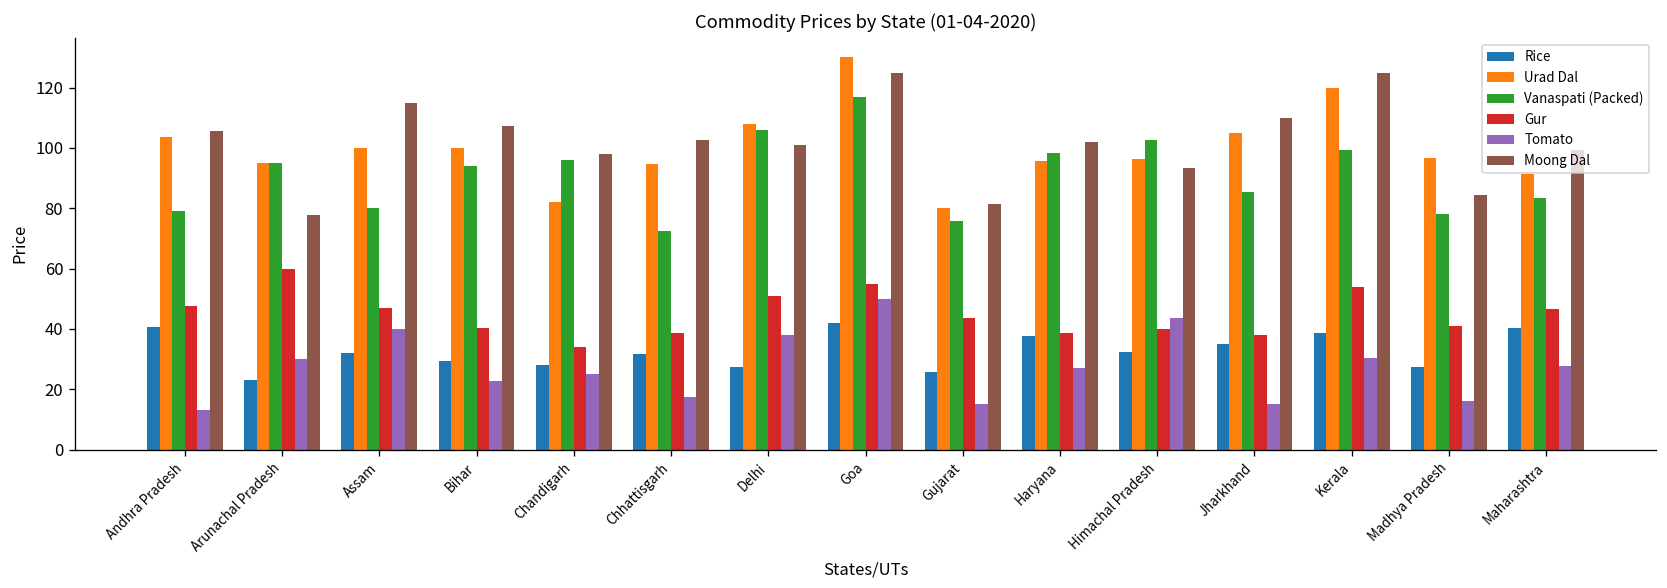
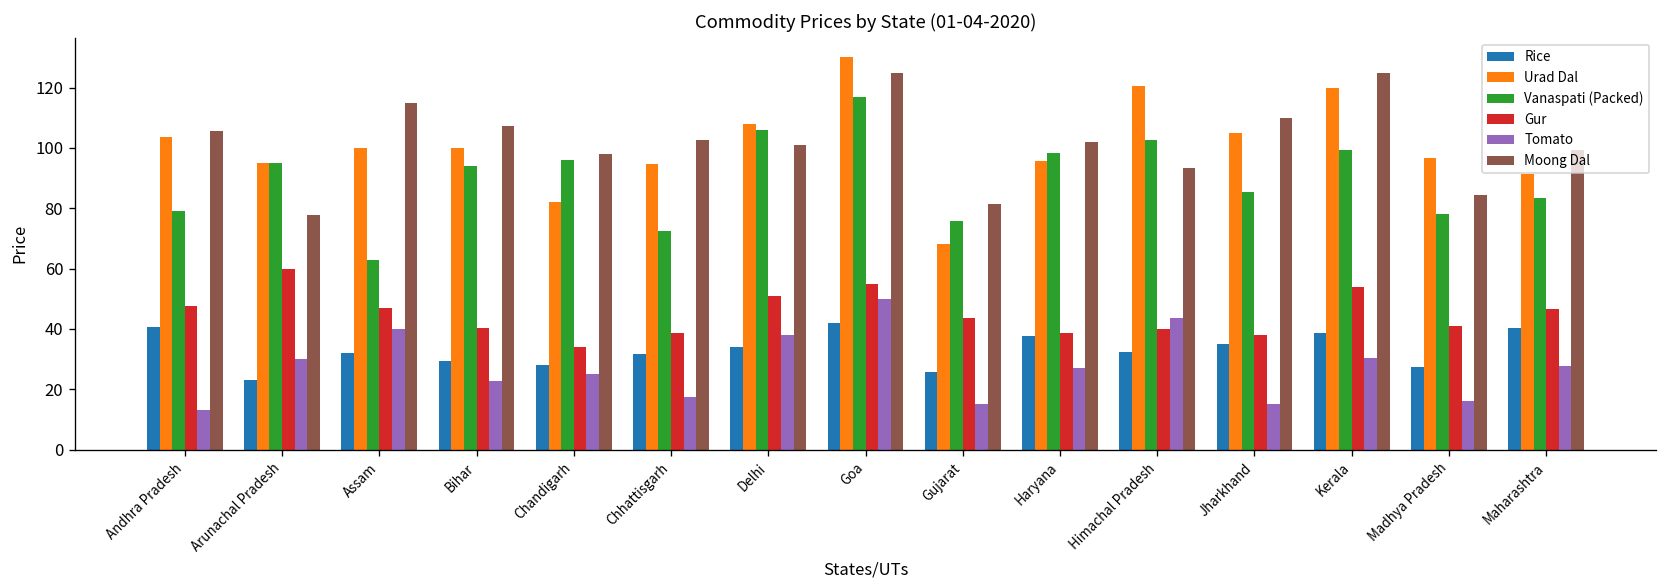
  {
    "Rice": {
      "Andhra Pradesh": 41,
      "Arunachal Pradesh": 23,
      "Assam": 32,
      "Bihar": 29,
      "Chandigarh": 28,
      "Chhattisgarh": 32,
-     "Delhi": 27,
+     "Delhi": 34,
      "Goa": 42,
      "Gujarat": 26,
      "Haryana": 38,
      "Himachal Pradesh": 33,
      "Jharkhand": 35,
      "Kerala": 39,
      "Madhya Pradesh": 28,
      "Maharashtra": 40
    },
    "Urad Dal": {
      "Andhra Pradesh": 104,
      "Arunachal Pradesh": 95,
      "Assam": 100,
      "Bihar": 100,
      "Chandigarh": 82,
      "Chhattisgarh": 95,
      "Delhi": 108,
      "Goa": 130,
-     "Gujarat": 80,
+     "Gujarat": 68,
      "Haryana": 96,
-     "Himachal Pradesh": 97,
+     "Himachal Pradesh": 121,
      "Jharkhand": 105,
      "Kerala": 120,
      "Madhya Pradesh": 97,
      "Maharashtra": 92
    },
    "Vanaspati (Packed)": {
      "Andhra Pradesh": 79,
      "Arunachal Pradesh": 95,
-     "Assam": 80,
+     "Assam": 63,
      "Bihar": 94,
      "Chandigarh": 96,
      "Chhattisgarh": 73,
      "Delhi": 106,
      "Goa": 117,
      "Gujarat": 76,
      "Haryana": 98,
      "Himachal Pradesh": 103,
      "Jharkhand": 85,
      "Kerala": 99,
      "Madhya Pradesh": 78,
      "Maharashtra": 83
    },
    "Gur": {
      "Andhra Pradesh": 48,
      "Arunachal Pradesh": 60,
      "Assam": 47,
      "Bihar": 40,
      "Chandigarh": 34,
      "Chhattisgarh": 39,
      "Delhi": 51,
      "Goa": 55,
      "Gujarat": 44,
      "Haryana": 39,
      "Himachal Pradesh": 40,
      "Jharkhand": 38,
      "Kerala": 54,
      "Madhya Pradesh": 41,
      "Maharashtra": 47
    },
    "Tomato": {
      "Andhra Pradesh": 13,
      "Arunachal Pradesh": 30,
      "Assam": 40,
      "Bihar": 23,
      "Chandigarh": 25,
      "Chhattisgarh": 17,
      "Delhi": 38,
      "Goa": 50,
      "Gujarat": 15,
      "Haryana": 27,
      "Himachal Pradesh": 44,
      "Jharkhand": 15,
      "Kerala": 31,
      "Madhya Pradesh": 16,
      "Maharashtra": 28
    },
    "Moong Dal": {
      "Andhra Pradesh": 106,
      "Arunachal Pradesh": 78,
      "Assam": 115,
      "Bihar": 107,
      "Chandigarh": 98,
      "Chhattisgarh": 103,
      "Delhi": 101,
      "Goa": 125,
      "Gujarat": 81,
      "Haryana": 102,
      "Himachal Pradesh": 94,
      "Jharkhand": 110,
      "Kerala": 125,
      "Madhya Pradesh": 85
    }
  }
